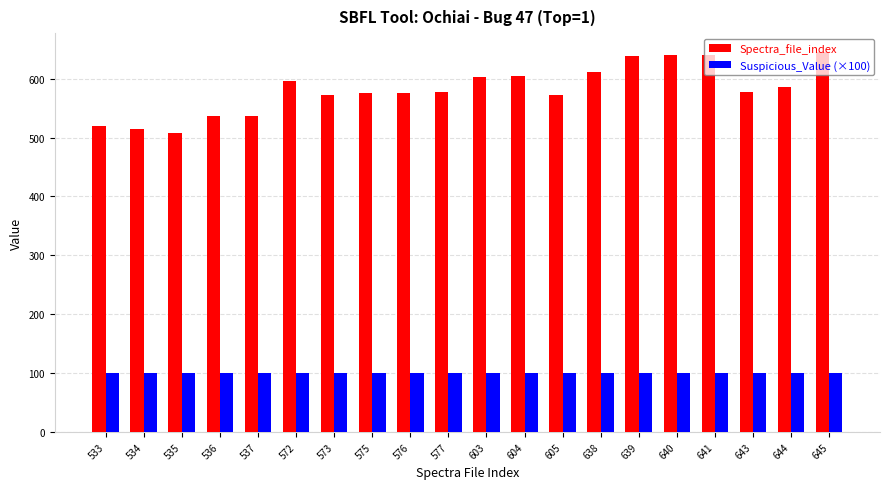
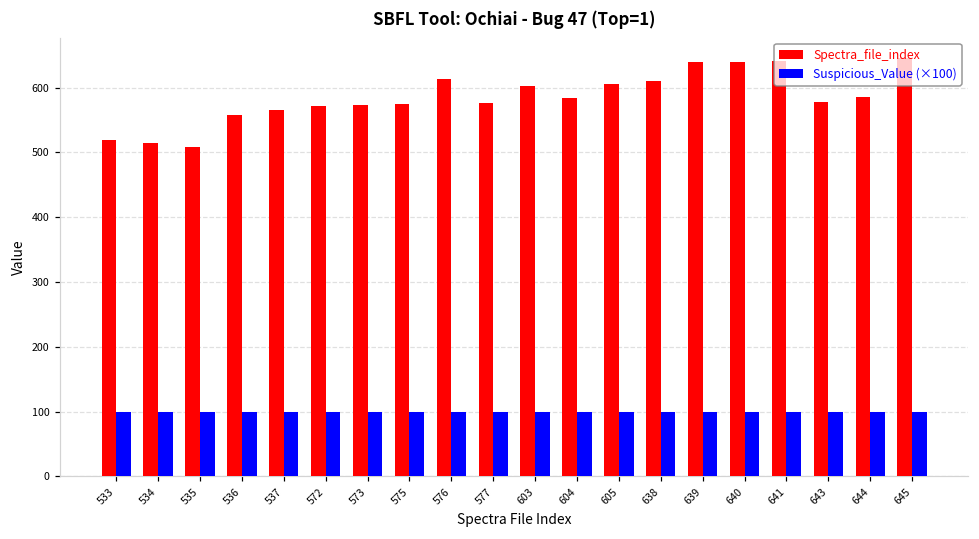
  {
    "Spectra_file_index": {
      "533": 520,
      "534": 510,
      "535": 510,
-     "536": 540,
-     "537": 540,
-     "572": 600,
+     "536": 560,
+     "537": 570,
+     "572": 570,
      "573": 570,
      "575": 580,
-     "576": 580,
+     "576": 610,
      "577": 580,
      "603": 600,
-     "604": 600,
-     "605": 570,
+     "604": 580,
+     "605": 610,
      "638": 610,
      "639": 640,
      "640": 640,
      "643": 580,
      "644": 590
    },
    "Suspicious_Value (×100)": {
      "533": 100,
      "534": 100,
      "535": 100,
      "536": 100,
      "537": 100,
      "572": 100,
      "573": 100,
      "575": 100,
      "576": 100,
      "577": 100,
      "603": 100,
      "604": 100,
      "605": 100,
      "638": 100,
      "639": 100,
      "640": 100,
      "641": 100,
      "643": 100,
      "644": 100,
      "645": 100
    }
  }
